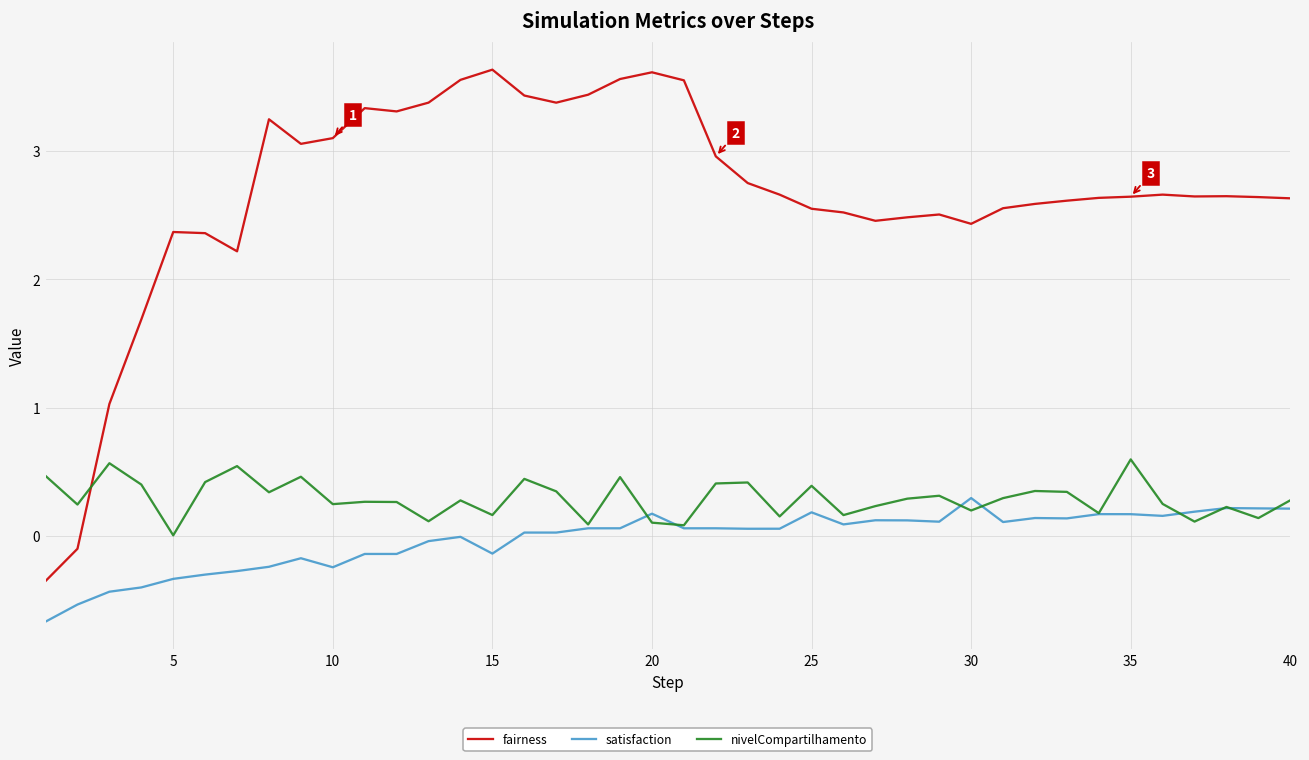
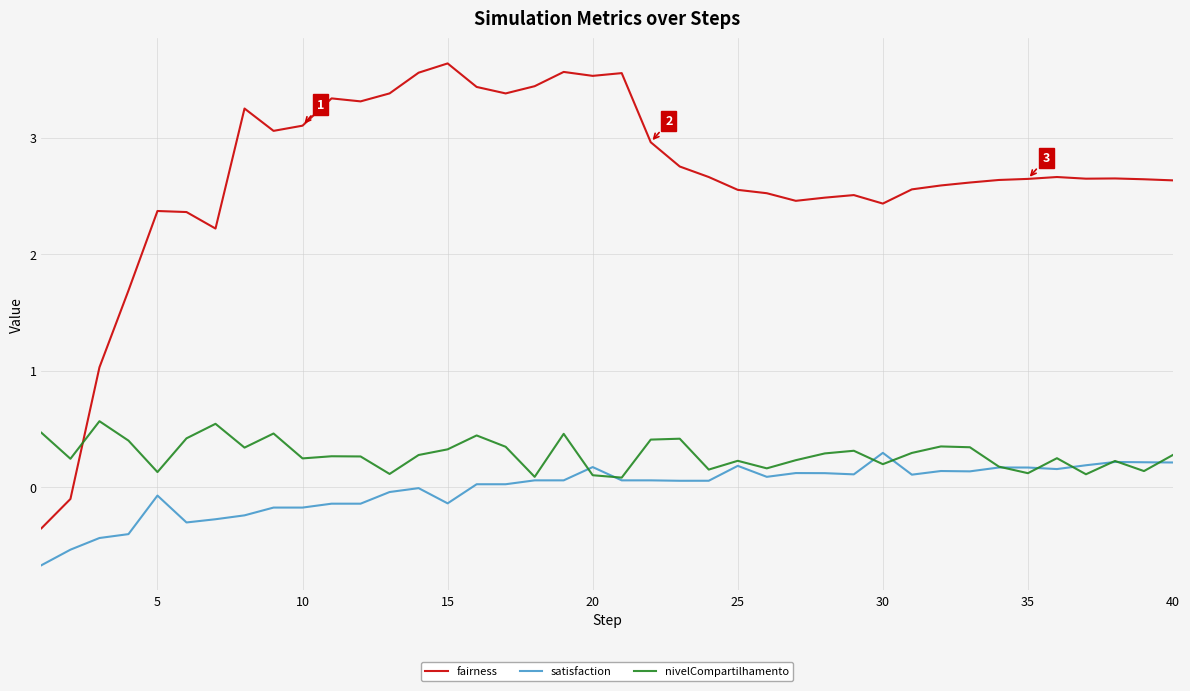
  {
    "fairness": {
      "5": 2.37,
      "15": 3.64,
-     "20": 3.61,
+     "20": 3.53,
      "25": 2.55,
      "30": 2.43,
      "40": 2.63
    },
    "satisfaction": {
-     "5": -0.33,
-     "10": -0.24,
+     "5": -0.07,
+     "10": -0.17,
      "15": -0.14,
      "20": 0.17,
      "25": 0.19,
      "30": 0.30,
      "35": 0.17,
      "40": 0.21
    },
    "nivelCompartilhamento": {
-     "5": 0.01,
+     "5": 0.13,
      "10": 0.25,
-     "15": 0.16,
+     "15": 0.33,
      "20": 0.10,
-     "25": 0.39,
+     "25": 0.23,
      "30": 0.20,
-     "35": 0.60,
+     "35": 0.12,
      "40": 0.28
    }
  }
